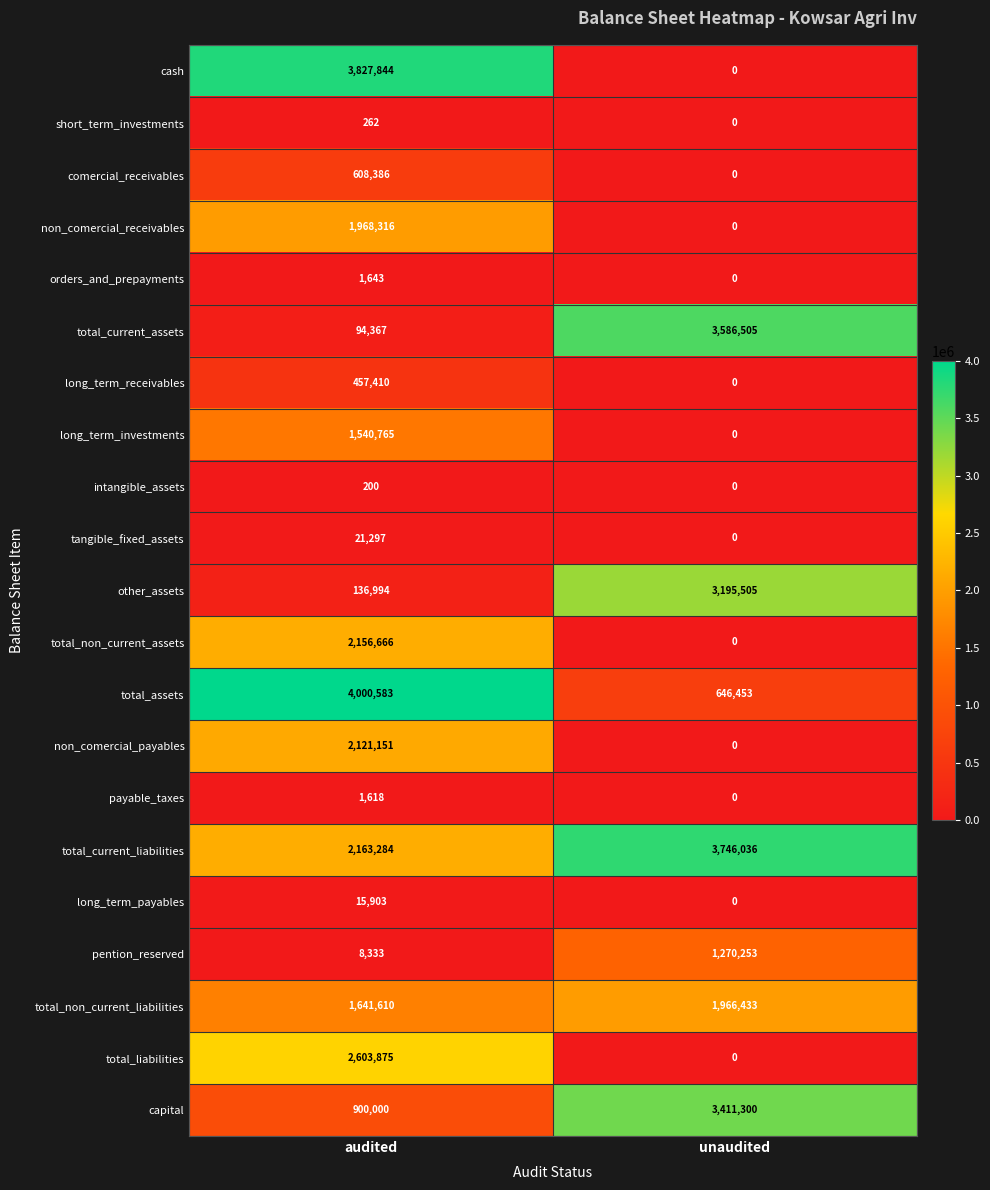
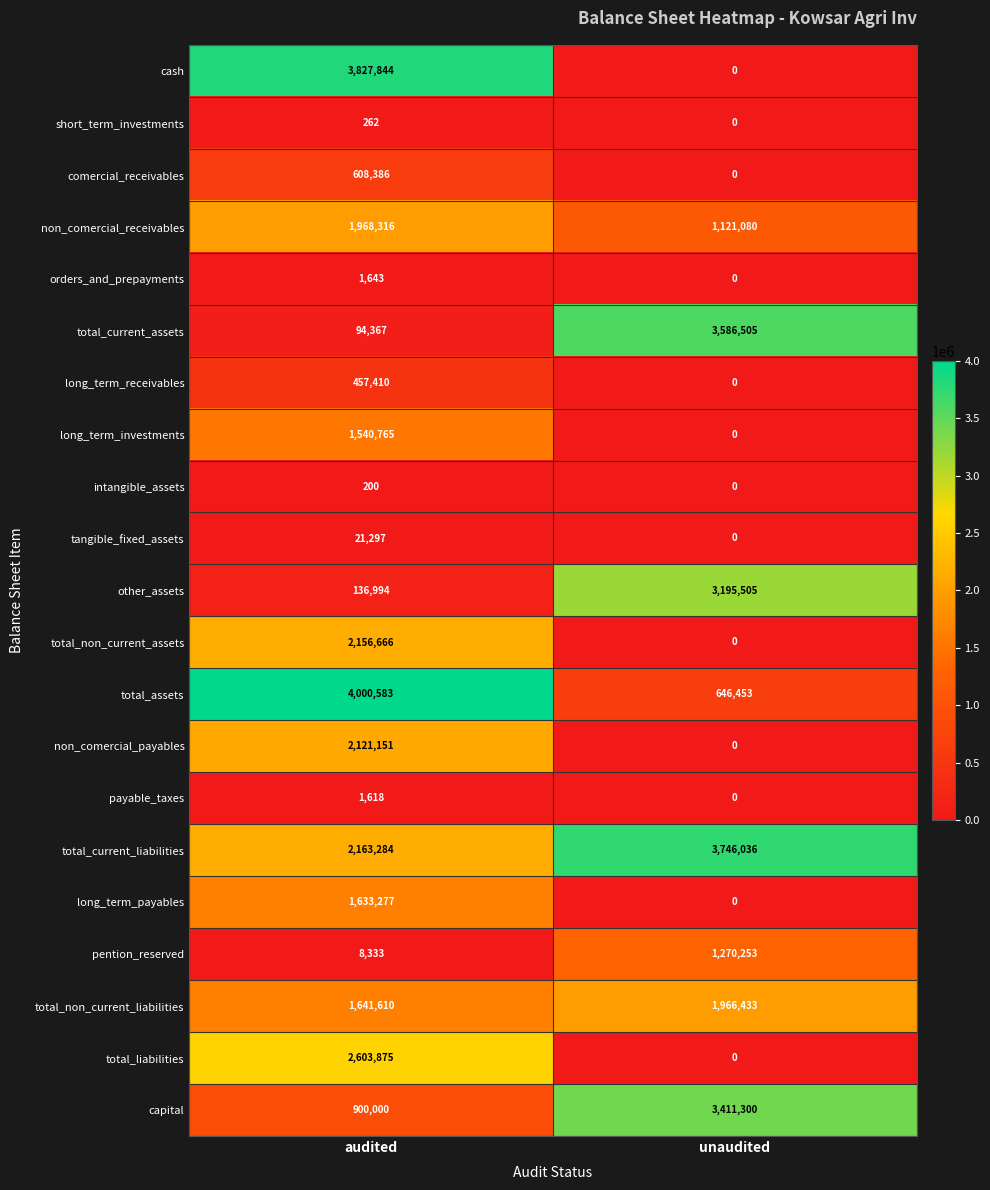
  {
    "cash": {
      "audited": "3,827,844",
      "unaudited": "0"
    },
    "short_term_investments": {
      "audited": "262",
      "unaudited": "0"
    },
    "comercial_receivables": {
      "audited": "608,386",
      "unaudited": "0"
    },
    "non_comercial_receivables": {
      "audited": "1,968,316",
-     "unaudited": "0"
+     "unaudited": "1,121,080"
    },
    "orders_and_prepayments": {
      "audited": "1,643",
      "unaudited": "0"
    },
    "total_current_assets": {
      "audited": "94,367",
      "unaudited": "3,586,505"
    },
    "long_term_receivables": {
      "audited": "457,410",
      "unaudited": "0"
    },
    "long_term_investments": {
      "audited": "1,540,765",
      "unaudited": "0"
    },
    "intangible_assets": {
      "audited": "200",
      "unaudited": "0"
    },
    "tangible_fixed_assets": {
      "audited": "21,297",
      "unaudited": "0"
    },
    "other_assets": {
      "audited": "136,994",
      "unaudited": "3,195,505"
    },
    "total_non_current_assets": {
      "audited": "2,156,666",
      "unaudited": "0"
    },
    "total_assets": {
      "audited": "4,000,583",
      "unaudited": "646,453"
    },
    "non_comercial_payables": {
      "audited": "2,121,151",
      "unaudited": "0"
    },
    "payable_taxes": {
      "audited": "1,618",
      "unaudited": "0"
    },
    "total_current_liabilities": {
      "audited": "2,163,284",
      "unaudited": "3,746,036"
    },
    "long_term_payables": {
-     "audited": "15,903",
+     "audited": "1,633,277",
      "unaudited": "0"
    },
    "pention_reserved": {
      "audited": "8,333",
      "unaudited": "1,270,253"
    },
    "total_non_current_liabilities": {
      "audited": "1,641,610",
      "unaudited": "1,966,433"
    },
    "total_liabilities": {
      "audited": "2,603,875",
      "unaudited": "0"
    },
    "capital": {
      "audited": "900,000",
      "unaudited": "3,411,300"
    }
  }
